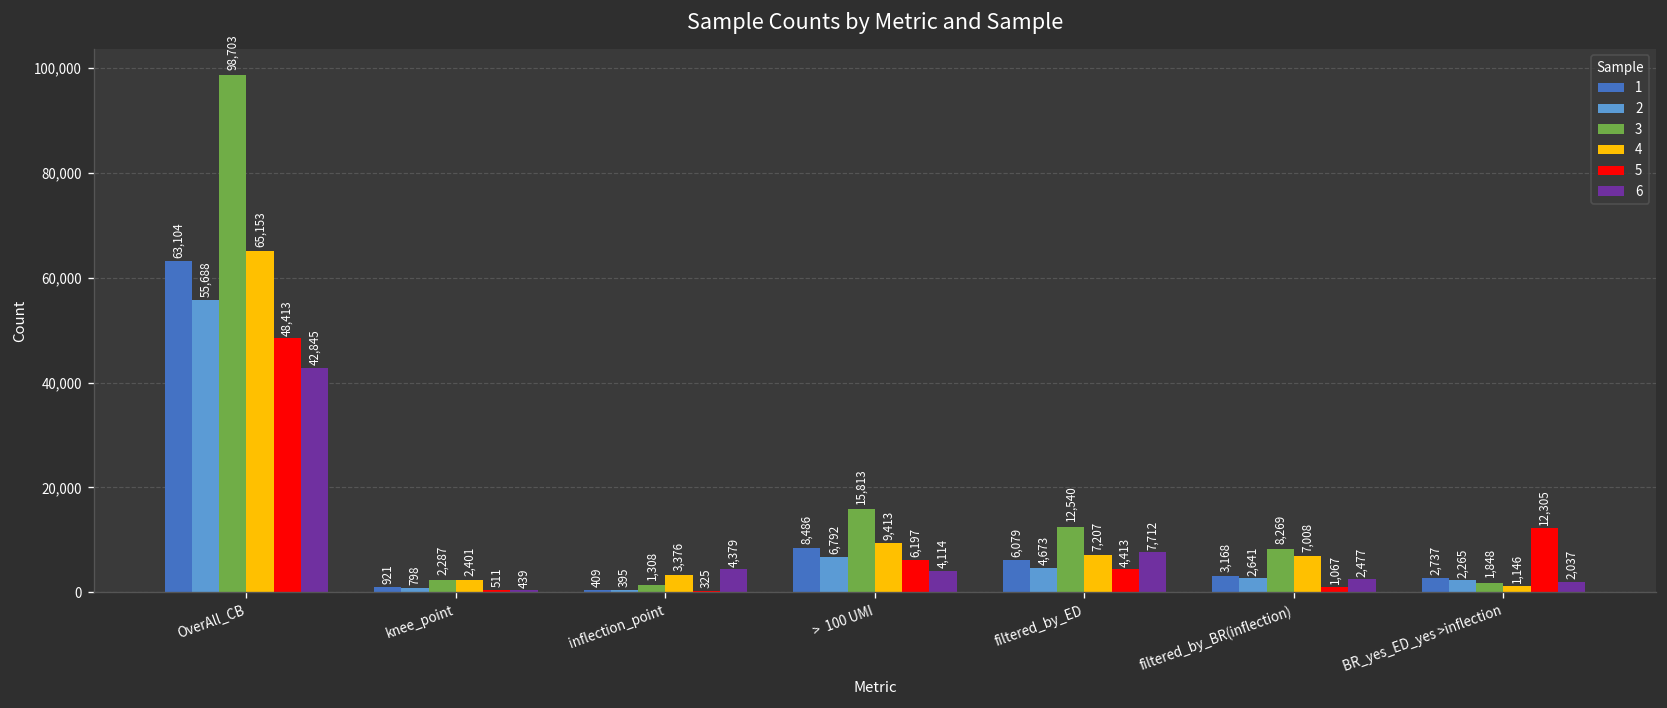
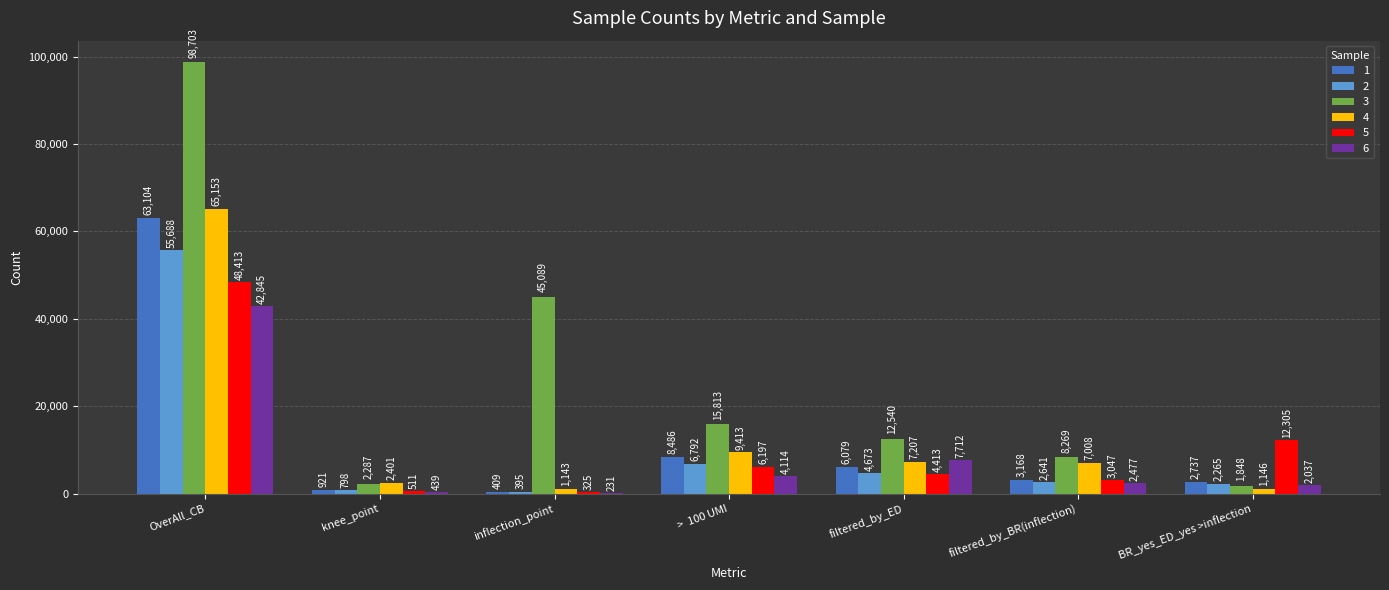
  {
    "3": {
      "OverAll_CB": "98,703",
      "knee_point": "2,287",
-     "inflection_point": "1,308",
+     "inflection_point": "45,089",
      "> 100 UMI": "15,813",
      "filtered_by_ED": "12,540",
      "filtered_by_BR(inflection)": "8,269",
      "BR_yes_ED_yes >inflection": "1,848"
    },
    "4": {
      "OverAll_CB": "65,153",
      "knee_point": "2,401",
-     "inflection_point": "3,376",
+     "inflection_point": "1,143",
      "> 100 UMI": "9,413",
      "filtered_by_ED": "7,207",
      "filtered_by_BR(inflection)": "7,008",
      "BR_yes_ED_yes >inflection": "1,146"
    },
    "5": {
      "OverAll_CB": "48,413",
      "knee_point": "511",
      "inflection_point": "325",
      "> 100 UMI": "6,197",
      "filtered_by_ED": "4,413",
-     "filtered_by_BR(inflection)": "1,067",
+     "filtered_by_BR(inflection)": "3,047",
      "BR_yes_ED_yes >inflection": "12,305"
    },
    "6": {
      "OverAll_CB": "42,845",
      "knee_point": "439",
-     "inflection_point": "4,379",
+     "inflection_point": "231",
      "> 100 UMI": "4,114",
      "filtered_by_ED": "7,712",
      "filtered_by_BR(inflection)": "2,477",
      "BR_yes_ED_yes >inflection": "2,037"
    }
  }
